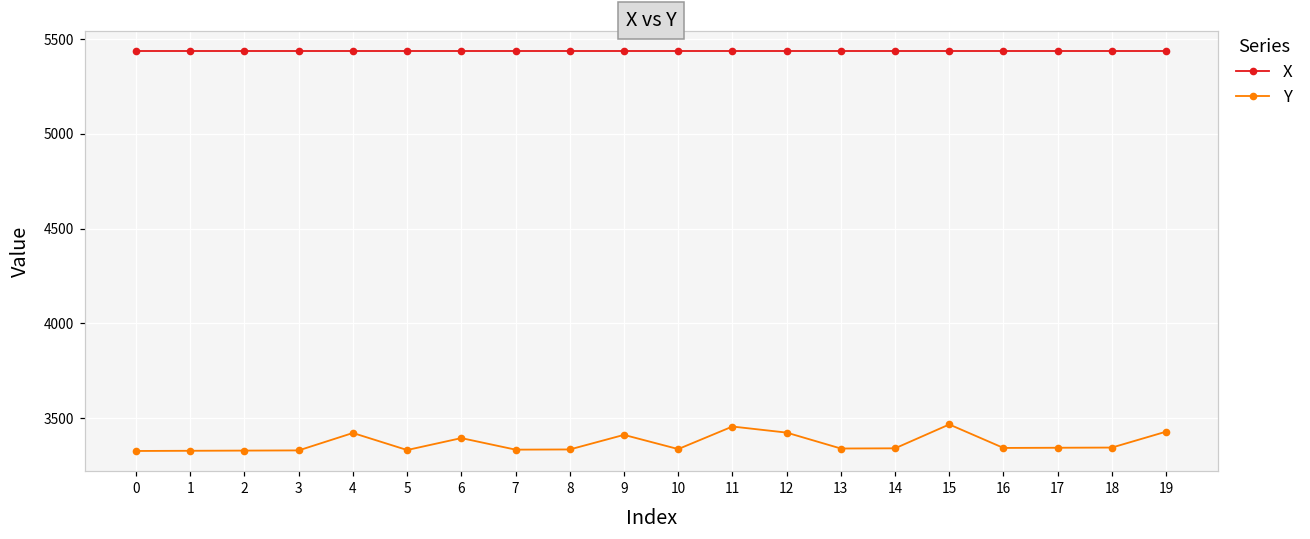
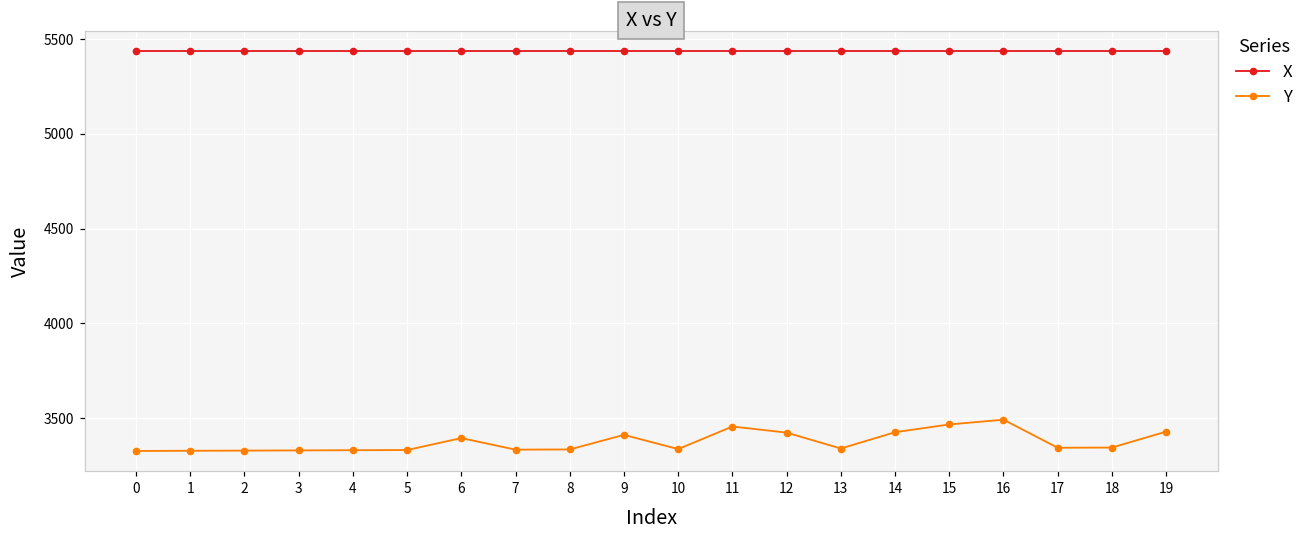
  {
    "X": {
      "0": 5440,
      "1": 5440,
      "2": 5440,
      "3": 5440,
      "4": 5440,
      "5": 5440,
      "6": 5440,
      "7": 5440,
      "8": 5440,
      "9": 5440,
      "10": 5440,
      "11": 5440,
      "12": 5440,
      "13": 5440,
      "14": 5440,
      "15": 5440,
      "16": 5440,
      "17": 5440,
      "18": 5440,
      "19": 5440
    },
    "Y": {
      "0": 3330,
      "1": 3330,
      "2": 3330,
      "3": 3330,
-     "4": 3420,
+     "4": 3330,
      "5": 3330,
      "6": 3390,
      "7": 3330,
      "8": 3330,
      "9": 3410,
      "10": 3340,
      "11": 3460,
      "12": 3420,
      "13": 3340,
-     "14": 3340,
+     "14": 3430,
      "15": 3470,
-     "16": 3340,
+     "16": 3490,
      "17": 3340,
      "18": 3340,
      "19": 3430
    }
  }
